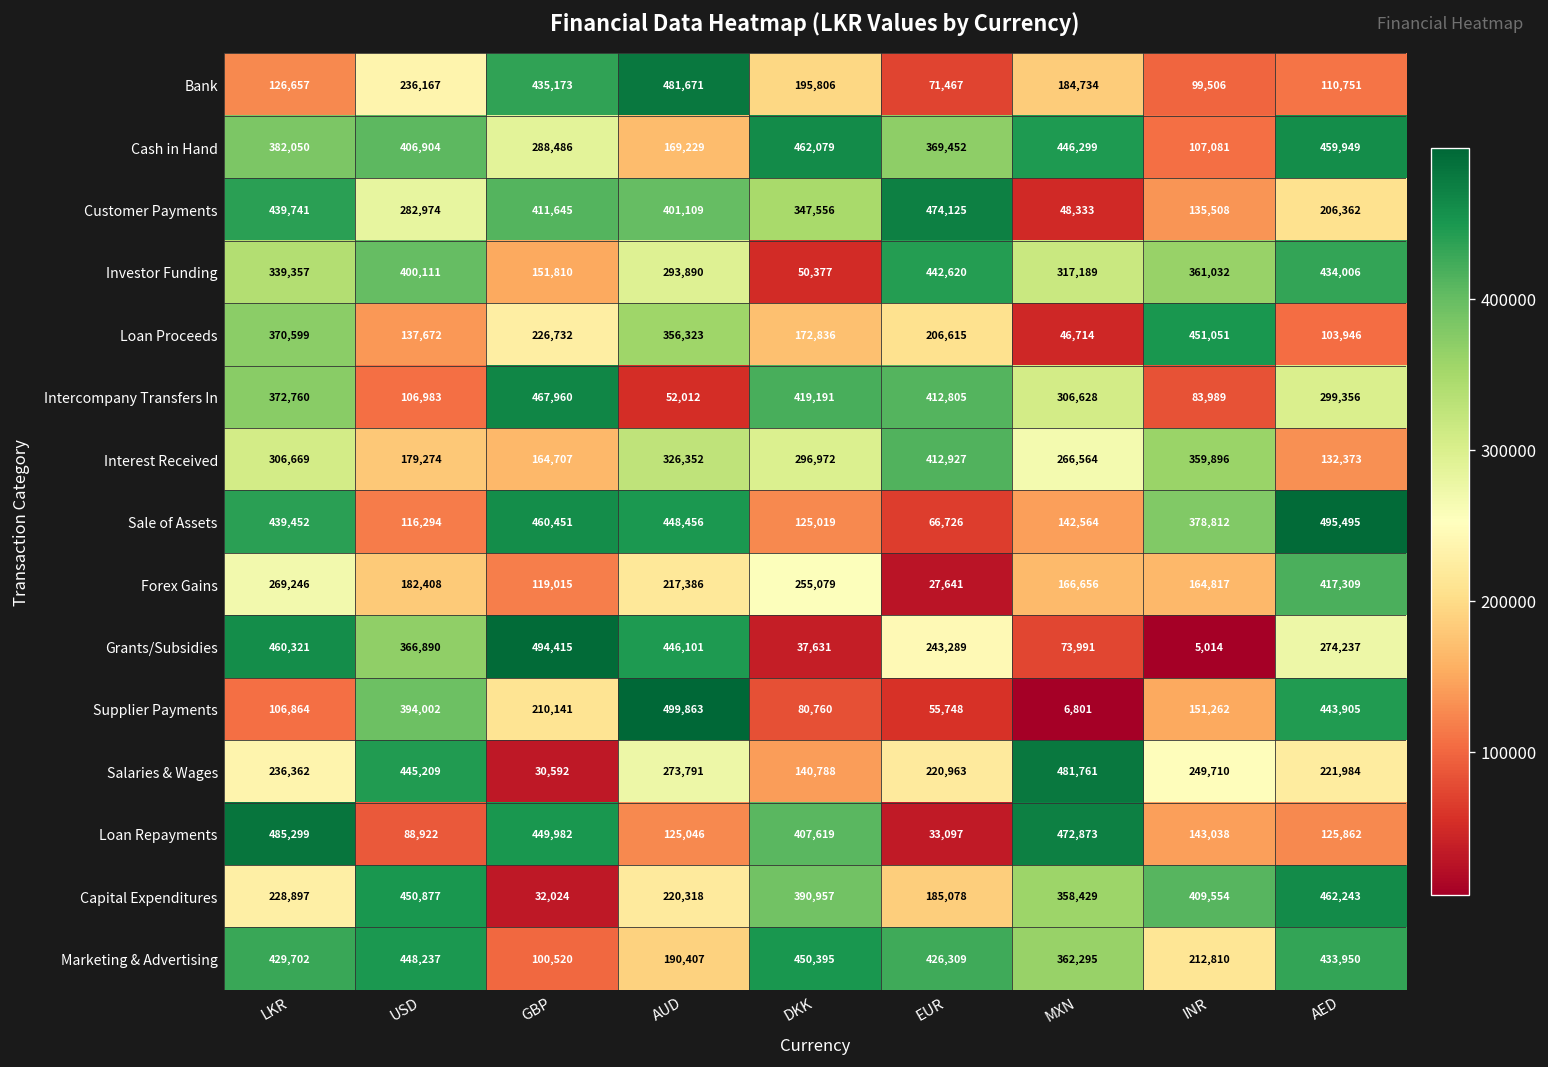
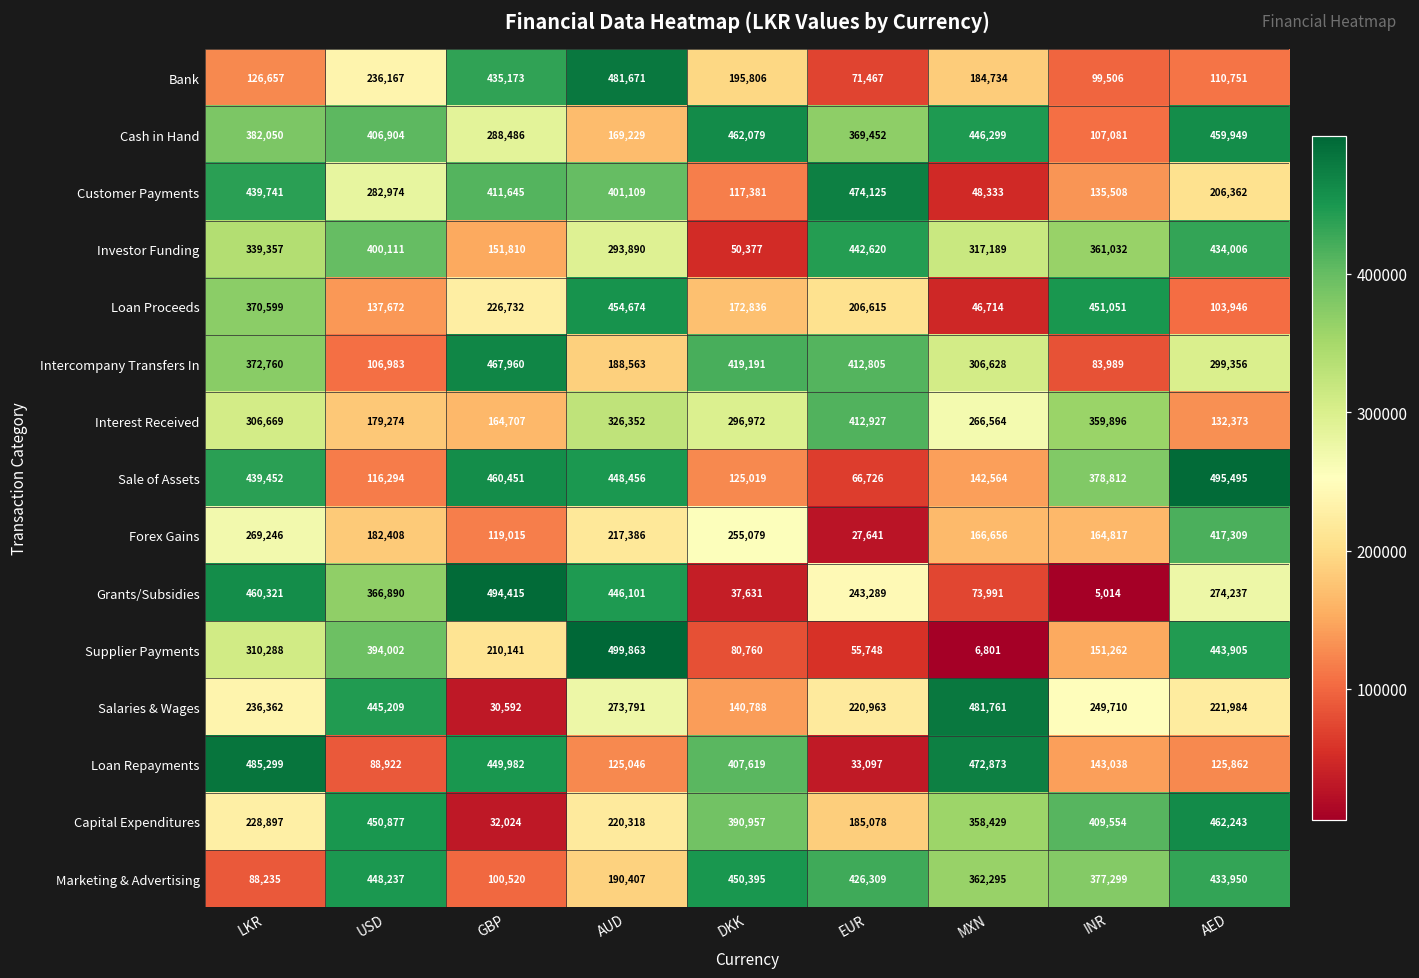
  {
    "Bank": {
      "LKR": "126,657",
      "USD": "236,167",
      "GBP": "435,173",
      "AUD": "481,671",
      "DKK": "195,806",
      "EUR": "71,467",
      "MXN": "184,734",
      "INR": "99,506",
      "AED": "110,751"
    },
    "Cash in Hand": {
      "LKR": "382,050",
      "USD": "406,904",
      "GBP": "288,486",
      "AUD": "169,229",
      "DKK": "462,079",
      "EUR": "369,452",
      "MXN": "446,299",
      "INR": "107,081",
      "AED": "459,949"
    },
    "Customer Payments": {
      "LKR": "439,741",
      "USD": "282,974",
      "GBP": "411,645",
      "AUD": "401,109",
-     "DKK": "347,556",
+     "DKK": "117,381",
      "EUR": "474,125",
      "MXN": "48,333",
      "INR": "135,508",
      "AED": "206,362"
    },
    "Investor Funding": {
      "LKR": "339,357",
      "USD": "400,111",
      "GBP": "151,810",
      "AUD": "293,890",
      "DKK": "50,377",
      "EUR": "442,620",
      "MXN": "317,189",
      "INR": "361,032",
      "AED": "434,006"
    },
    "Loan Proceeds": {
      "LKR": "370,599",
      "USD": "137,672",
      "GBP": "226,732",
-     "AUD": "356,323",
+     "AUD": "454,674",
      "DKK": "172,836",
      "EUR": "206,615",
      "MXN": "46,714",
      "INR": "451,051",
      "AED": "103,946"
    },
    "Intercompany Transfers In": {
      "LKR": "372,760",
      "USD": "106,983",
      "GBP": "467,960",
-     "AUD": "52,012",
+     "AUD": "188,563",
      "DKK": "419,191",
      "EUR": "412,805",
      "MXN": "306,628",
      "INR": "83,989",
      "AED": "299,356"
    },
    "Interest Received": {
      "LKR": "306,669",
      "USD": "179,274",
      "GBP": "164,707",
      "AUD": "326,352",
      "DKK": "296,972",
      "EUR": "412,927",
      "MXN": "266,564",
      "INR": "359,896",
      "AED": "132,373"
    },
    "Sale of Assets": {
      "LKR": "439,452",
      "USD": "116,294",
      "GBP": "460,451",
      "AUD": "448,456",
      "DKK": "125,019",
      "EUR": "66,726",
      "MXN": "142,564",
      "INR": "378,812",
      "AED": "495,495"
    },
    "Forex Gains": {
      "LKR": "269,246",
      "USD": "182,408",
      "GBP": "119,015",
      "AUD": "217,386",
      "DKK": "255,079",
      "EUR": "27,641",
      "MXN": "166,656",
      "INR": "164,817",
      "AED": "417,309"
    },
    "Grants/Subsidies": {
      "LKR": "460,321",
      "USD": "366,890",
      "GBP": "494,415",
      "AUD": "446,101",
      "DKK": "37,631",
      "EUR": "243,289",
      "MXN": "73,991",
      "INR": "5,014",
      "AED": "274,237"
    },
    "Supplier Payments": {
-     "LKR": "106,864",
+     "LKR": "310,288",
      "USD": "394,002",
      "GBP": "210,141",
      "AUD": "499,863",
      "DKK": "80,760",
      "EUR": "55,748",
      "MXN": "6,801",
      "INR": "151,262",
      "AED": "443,905"
    },
    "Salaries & Wages": {
      "LKR": "236,362",
      "USD": "445,209",
      "GBP": "30,592",
      "AUD": "273,791",
      "DKK": "140,788",
      "EUR": "220,963",
      "MXN": "481,761",
      "INR": "249,710",
      "AED": "221,984"
    },
    "Loan Repayments": {
      "LKR": "485,299",
      "USD": "88,922",
      "GBP": "449,982",
      "AUD": "125,046",
      "DKK": "407,619",
      "EUR": "33,097",
      "MXN": "472,873",
      "INR": "143,038",
      "AED": "125,862"
    },
    "Capital Expenditures": {
      "LKR": "228,897",
      "USD": "450,877",
      "GBP": "32,024",
      "AUD": "220,318",
      "DKK": "390,957",
      "EUR": "185,078",
      "MXN": "358,429",
      "INR": "409,554",
      "AED": "462,243"
    },
    "Marketing & Advertising": {
-     "LKR": "429,702",
+     "LKR": "88,235",
      "USD": "448,237",
      "GBP": "100,520",
      "AUD": "190,407",
      "DKK": "450,395",
      "EUR": "426,309",
      "MXN": "362,295",
-     "INR": "212,810",
+     "INR": "377,299",
      "AED": "433,950"
    }
  }
